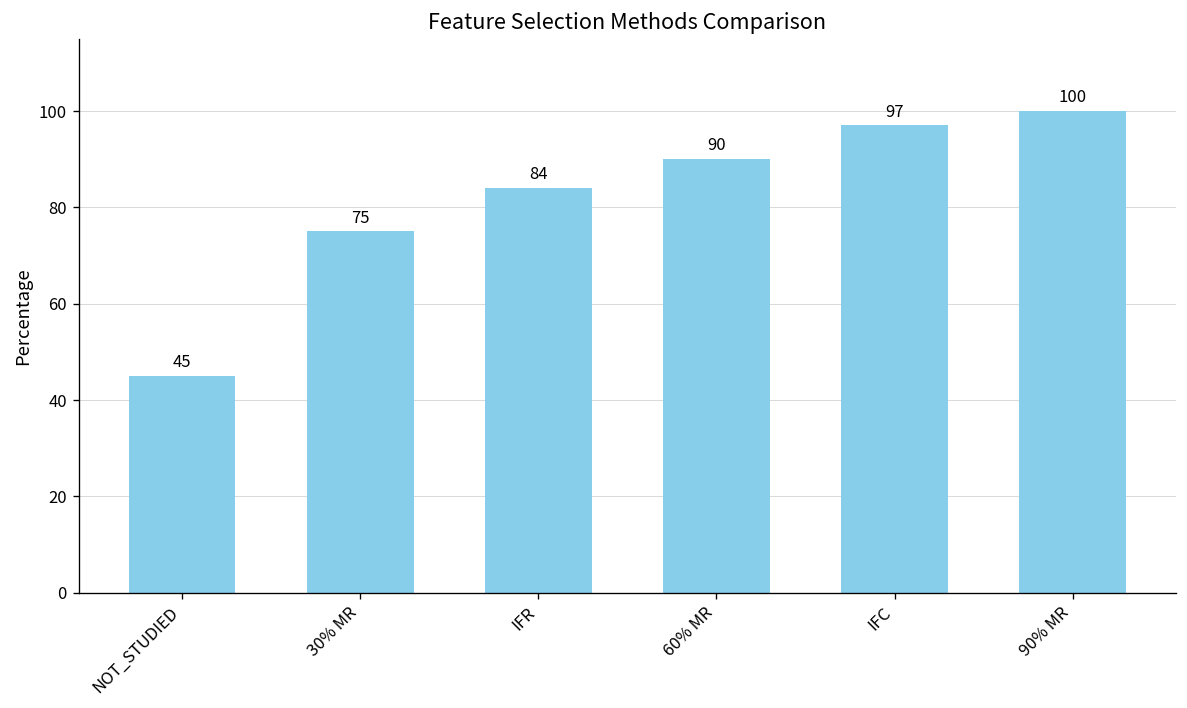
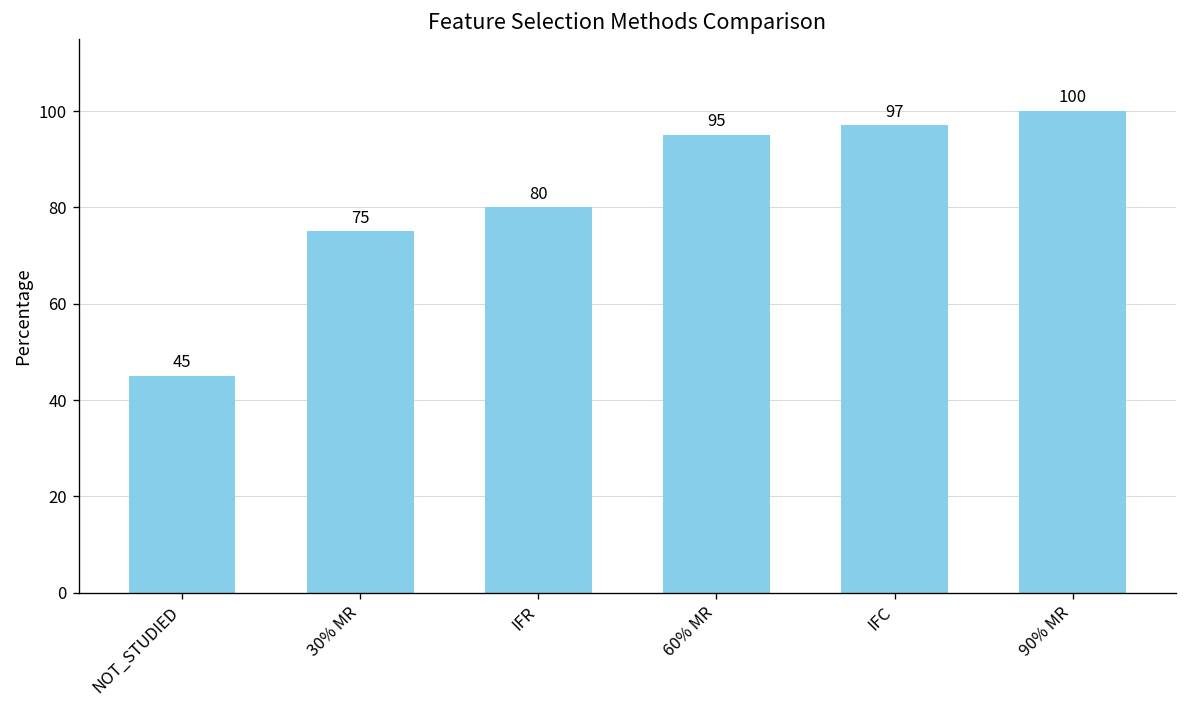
  {
    "NOT_STUDIED": 45,
    "30% MR": 75,
-   "IFR": 84,
-   "60% MR": 90,
+   "IFR": 80,
+   "60% MR": 95,
    "IFC": 97,
    "90% MR": 100
  }
